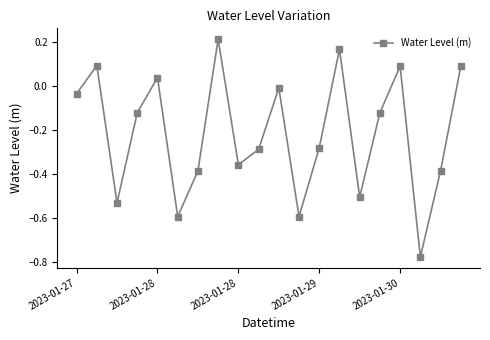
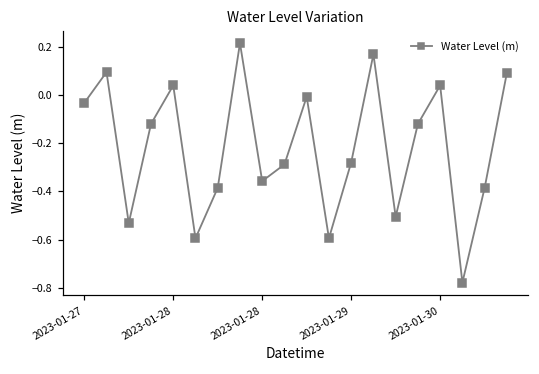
  {
    "2023-01-27": -0.03,
    "2023-01-29": -0.28,
-   "2023-01-30": 0.09
+   "2023-01-30": 0.04
  }
